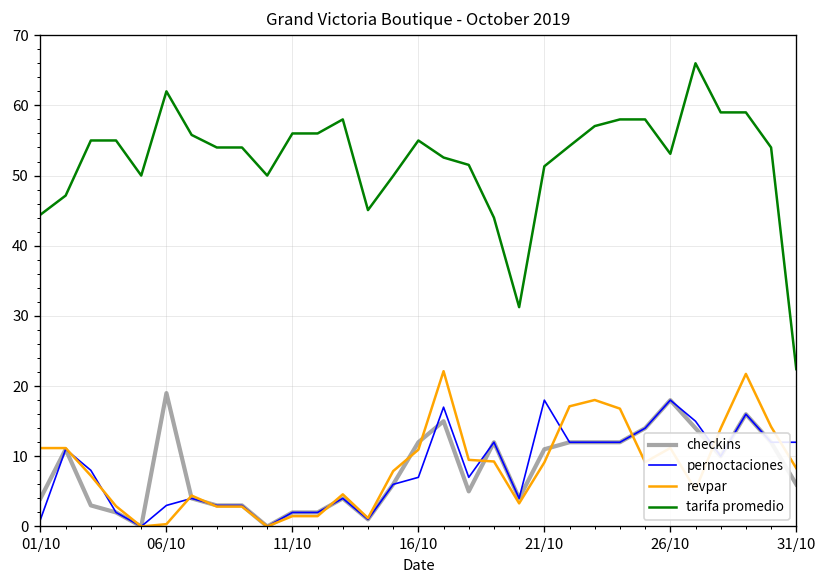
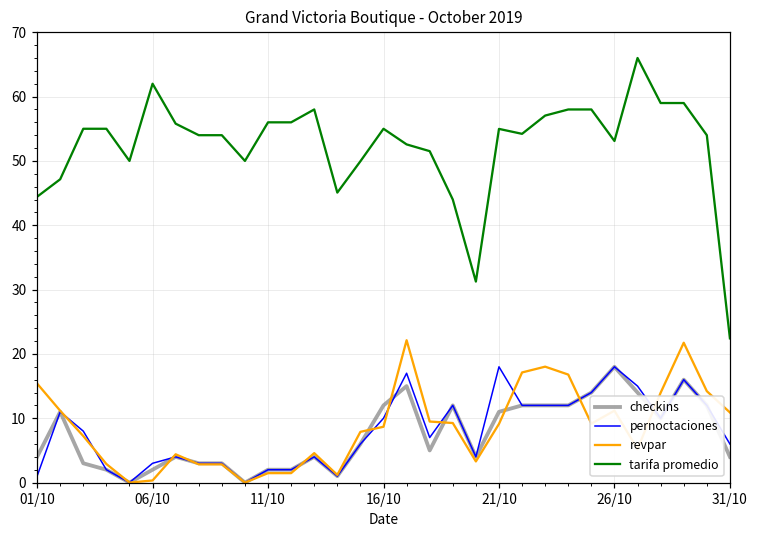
  {
    "checkins": {
      "01/10": 4,
-     "06/10": 19,
+     "06/10": 2,
      "16/10": 12,
      "21/10": 11,
-     "31/10": 6
+     "31/10": 4
    },
    "pernoctaciones": {
      "01/10": 1,
      "06/10": 3,
-     "16/10": 7,
+     "16/10": 10,
      "21/10": 18,
-     "31/10": 12
+     "31/10": 6
    },
    "revpar": {
-     "01/10": 11,
+     "01/10": 15,
      "06/10": 0,
      "11/10": 1,
-     "16/10": 11,
+     "16/10": 9,
      "21/10": 9,
-     "31/10": 8
+     "31/10": 11
    },
    "tarifa promedio": {
      "01/10": 44,
      "06/10": 62,
      "11/10": 56,
      "16/10": 55,
-     "21/10": 51,
+     "21/10": 55,
      "26/10": 53,
      "31/10": 22
    }
  }
